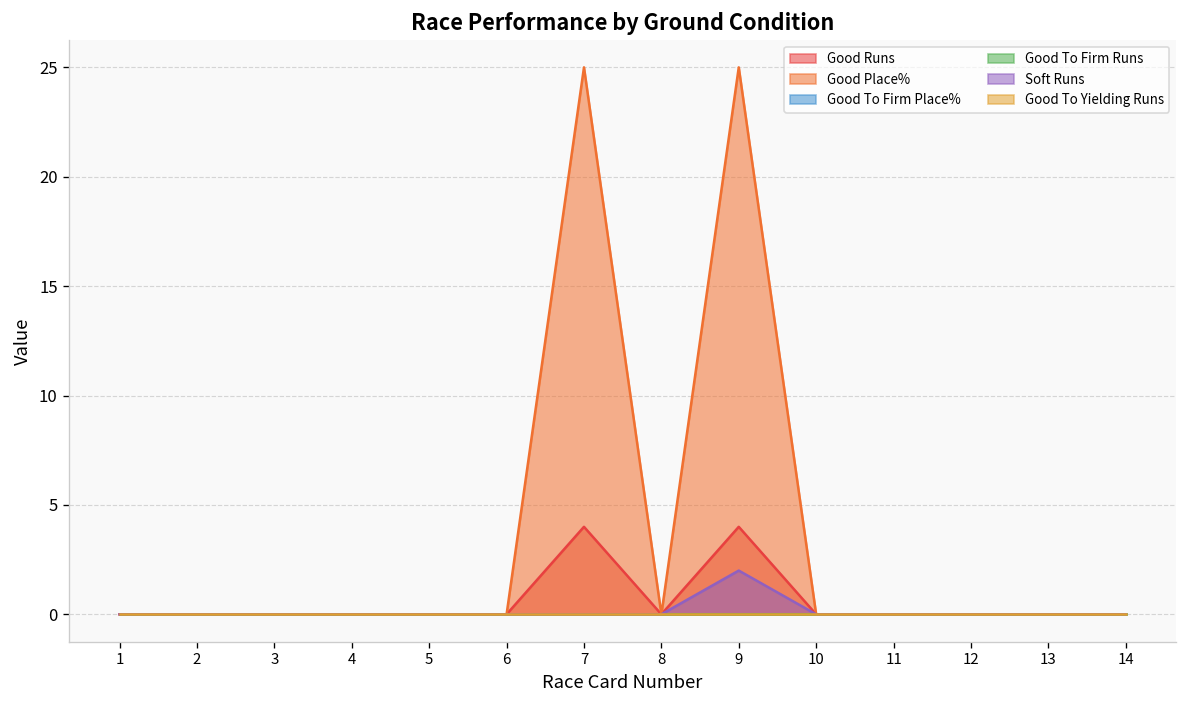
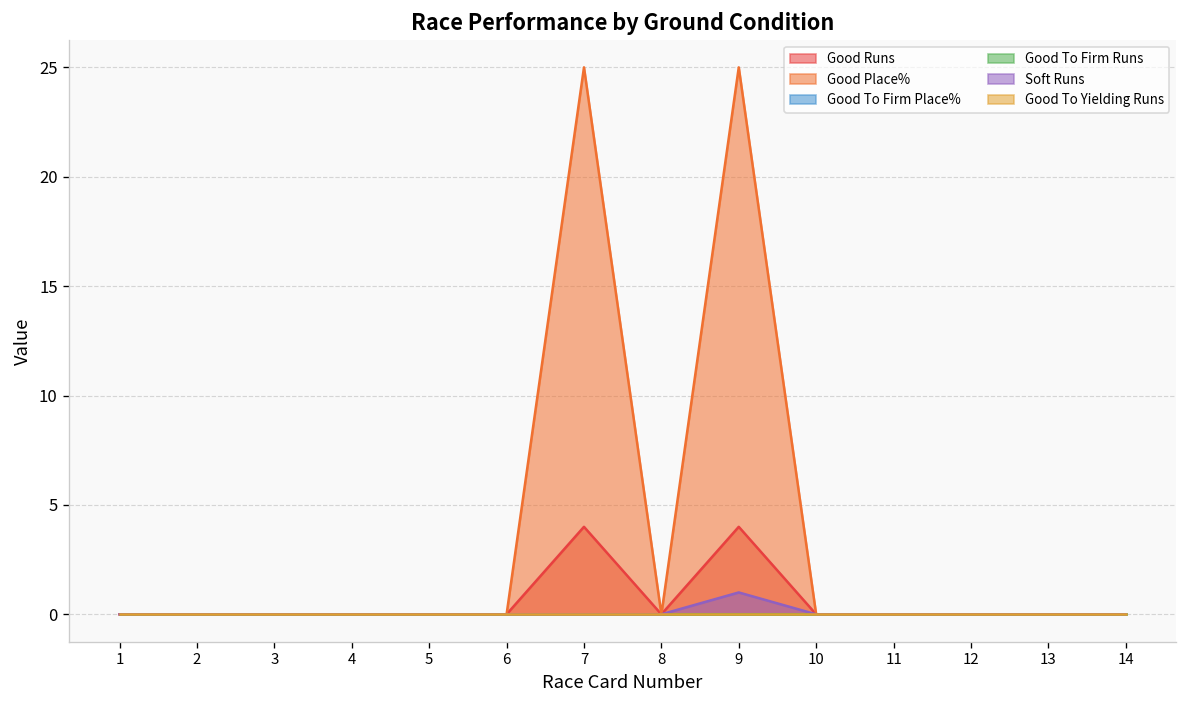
  {
    "Soft Runs": {
-     "9": 2
+     "9": 1
    }
  }
